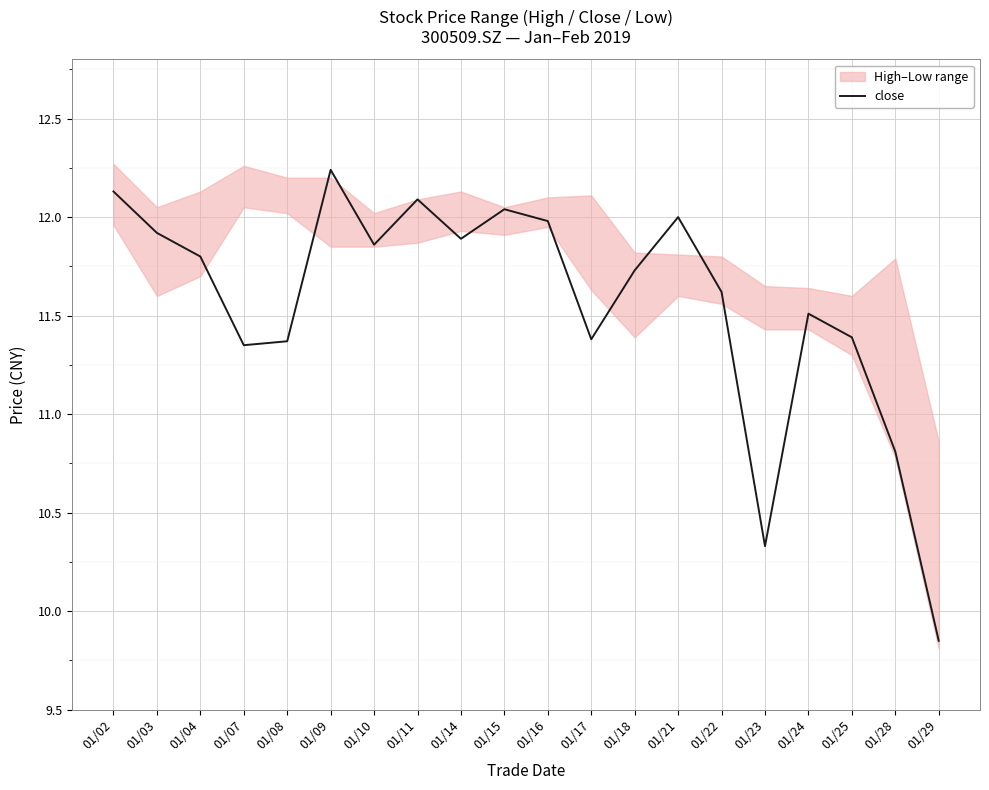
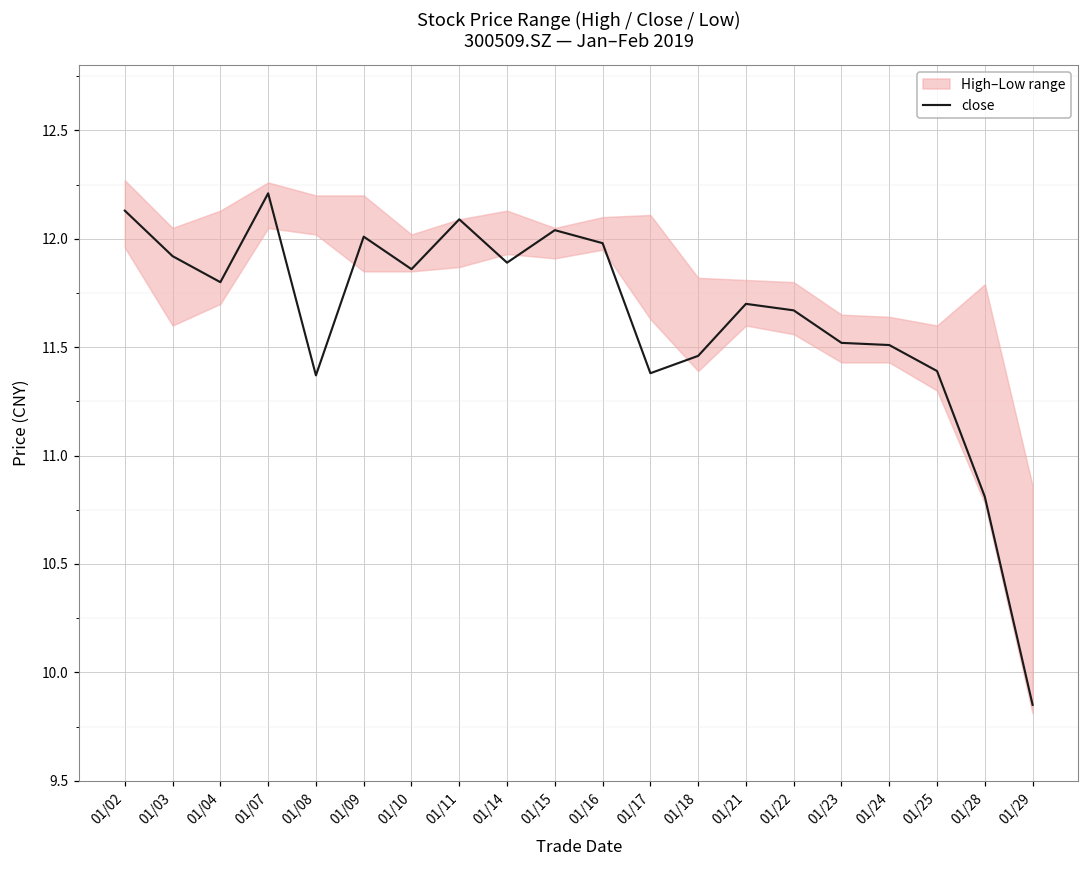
  {
    "close": {
      "01/02": 12.13,
      "01/03": 11.92,
      "01/04": 11.80,
-     "01/07": 11.35,
+     "01/07": 12.21,
      "01/08": 11.37,
-     "01/09": 12.24,
+     "01/09": 12.01,
      "01/10": 11.86,
      "01/14": 11.89,
      "01/16": 11.98,
      "01/17": 11.38,
-     "01/18": 11.73,
-     "01/21": 12.0,
-     "01/22": 11.62,
-     "01/23": 10.33,
+     "01/18": 11.46,
+     "01/21": 11.7,
+     "01/22": 11.67,
+     "01/23": 11.52,
      "01/24": 11.51,
      "01/25": 11.39,
      "01/28": 10.81,
      "01/29": 9.85
    }
  }
